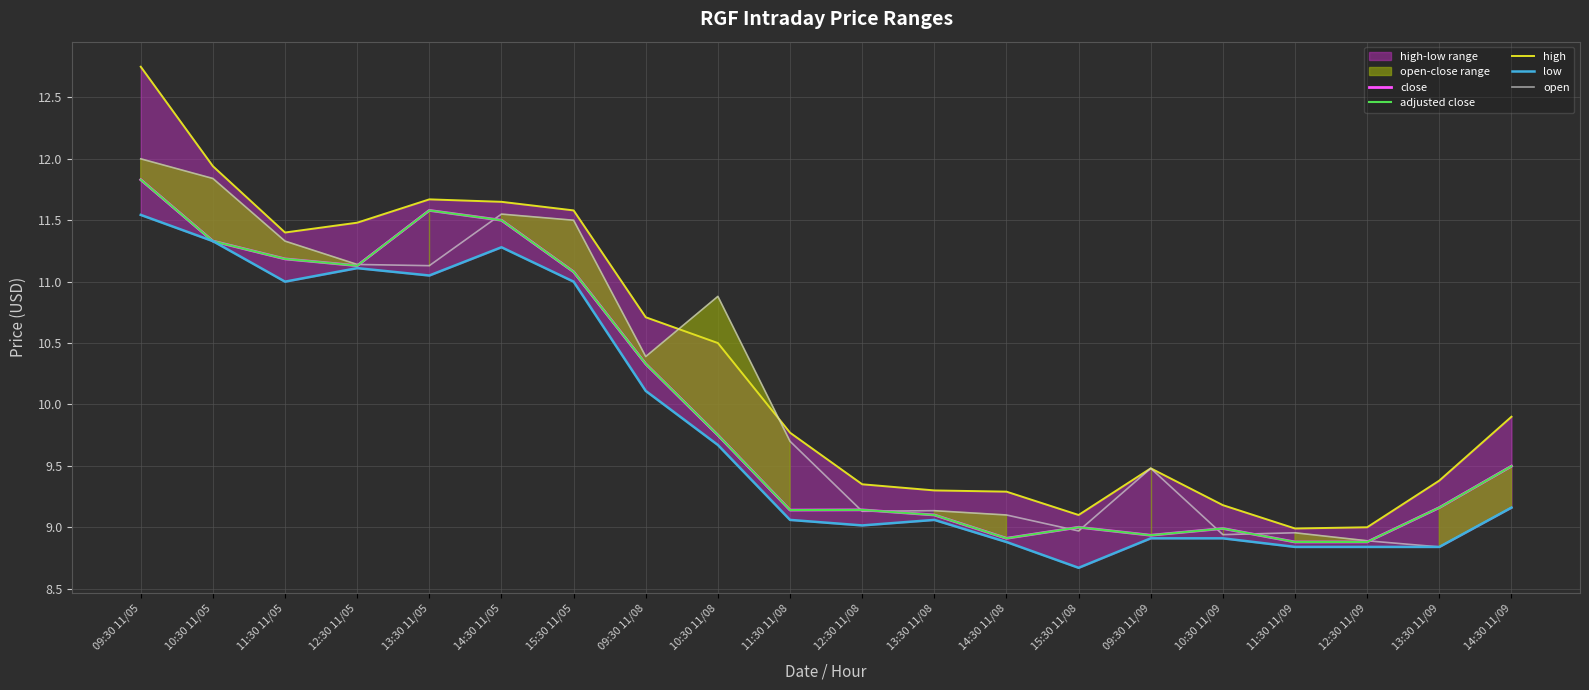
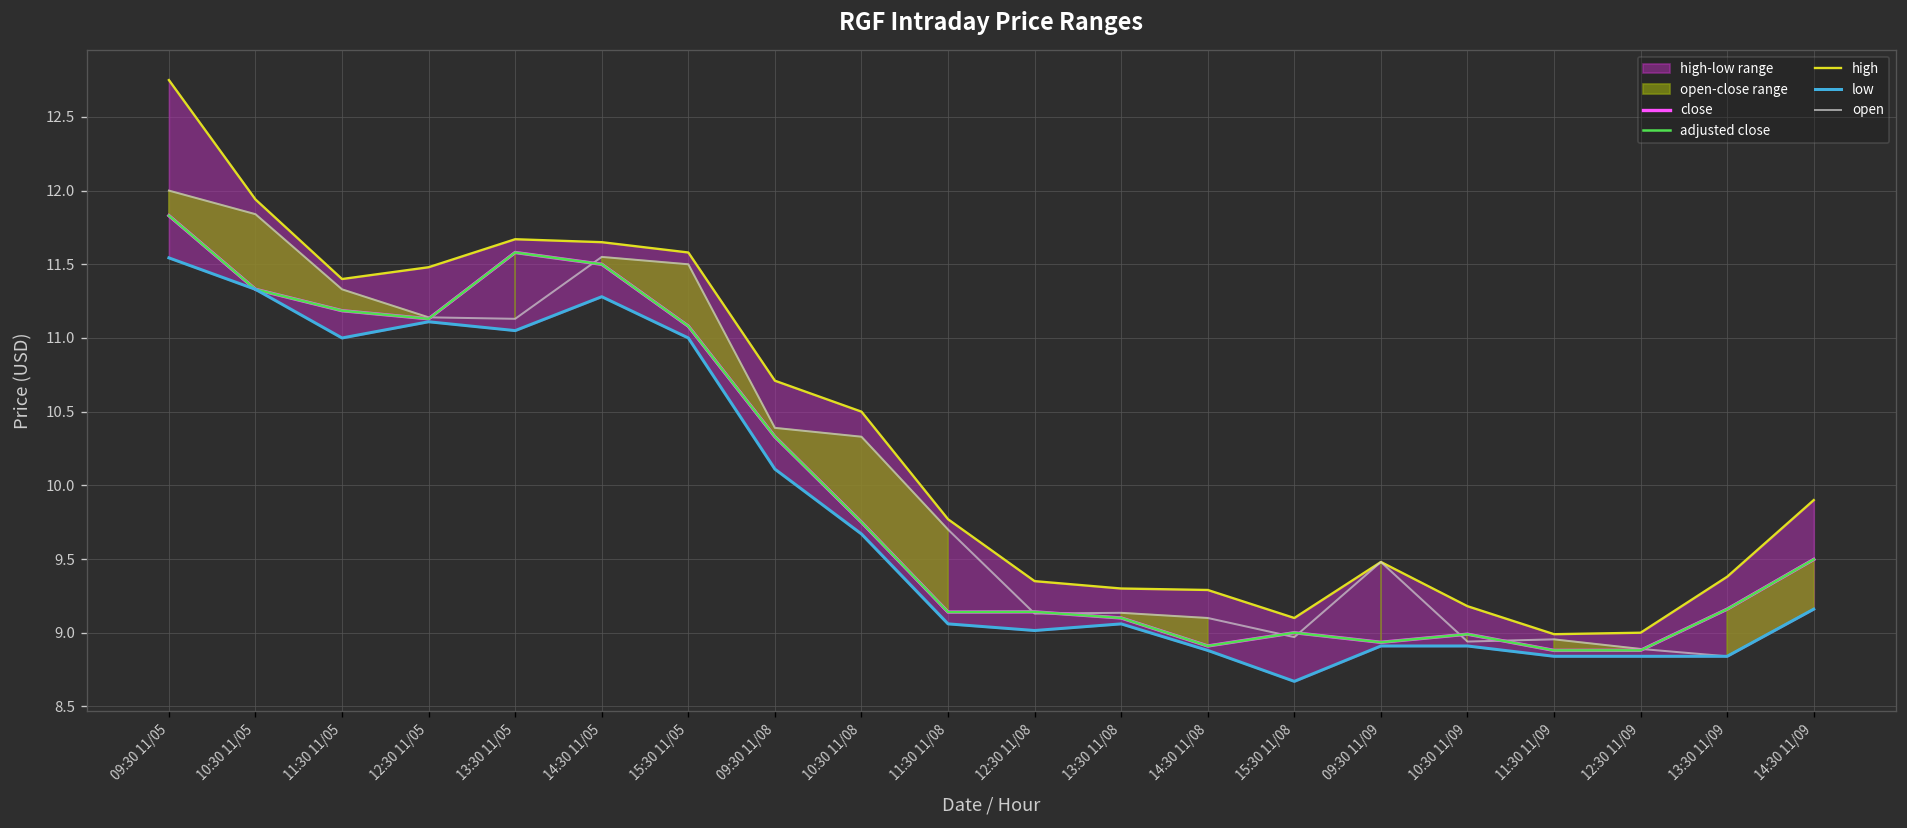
  {
    "adjusted close": {
      "09:30 11/05": 11.83,
      "11:30 11/05": 11.19,
      "13:30 11/05": 11.58,
      "14:30 11/05": 11.50,
      "15:30 11/05": 11.08,
      "09:30 11/08": 10.33,
      "10:30 11/08": 9.75,
      "11:30 11/08": 9.14,
      "13:30 11/08": 9.10,
      "14:30 11/08": 8.91,
      "15:30 11/08": 9.00,
      "09:30 11/09": 8.94,
      "10:30 11/09": 8.99,
      "11:30 11/09": 8.88,
      "13:30 11/09": 9.16,
      "14:30 11/09": 9.50
    },
    "high-low range": {
      "09:30 11/05": 12.75,
      "10:30 11/05": 11.94,
      "11:30 11/05": 11.40,
      "12:30 11/05": 11.48,
      "13:30 11/05": 11.67,
      "14:30 11/05": 11.65,
      "15:30 11/05": 11.58,
      "09:30 11/08": 10.71,
      "10:30 11/08": 10.50,
      "11:30 11/08": 9.77,
      "12:30 11/08": 9.35,
      "13:30 11/08": 9.30,
      "14:30 11/08": 9.29,
      "15:30 11/08": 9.10,
      "10:30 11/09": 9.18,
      "11:30 11/09": 8.99,
      "12:30 11/09": 9.00,
      "13:30 11/09": 9.38,
      "14:30 11/09": 9.90
    },
    "low": {
      "09:30 11/05": 11.54,
      "11:30 11/05": 11.00,
      "13:30 11/05": 11.05,
      "14:30 11/05": 11.28,
      "15:30 11/05": 11.00,
      "09:30 11/08": 10.11,
      "10:30 11/08": 9.67,
      "11:30 11/08": 9.06,
      "12:30 11/08": 9.02,
      "13:30 11/08": 9.06,
      "14:30 11/08": 8.88,
      "15:30 11/08": 8.67,
      "09:30 11/09": 8.91,
      "10:30 11/09": 8.91,
      "11:30 11/09": 8.84,
      "12:30 11/09": 8.84
    },
    "open": {
      "09:30 11/05": 12.00,
      "10:30 11/05": 11.84,
      "11:30 11/05": 11.33,
      "13:30 11/05": 11.13,
      "14:30 11/05": 11.55,
      "15:30 11/05": 11.50,
      "09:30 11/08": 10.39,
-     "10:30 11/08": 10.88,
+     "10:30 11/08": 10.33,
      "11:30 11/08": 9.70,
      "13:30 11/08": 9.14,
      "14:30 11/08": 9.10,
      "15:30 11/08": 8.97,
      "10:30 11/09": 8.94,
      "11:30 11/09": 8.96
    }
  }
